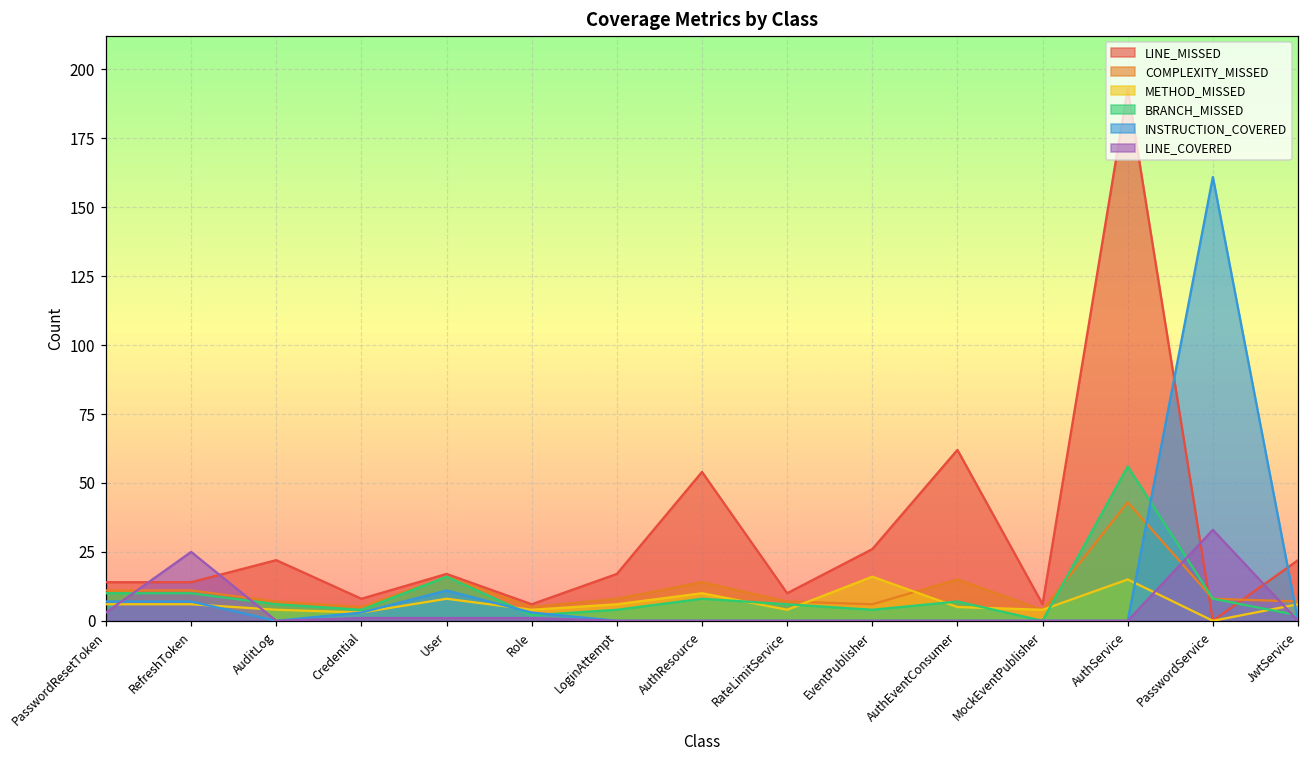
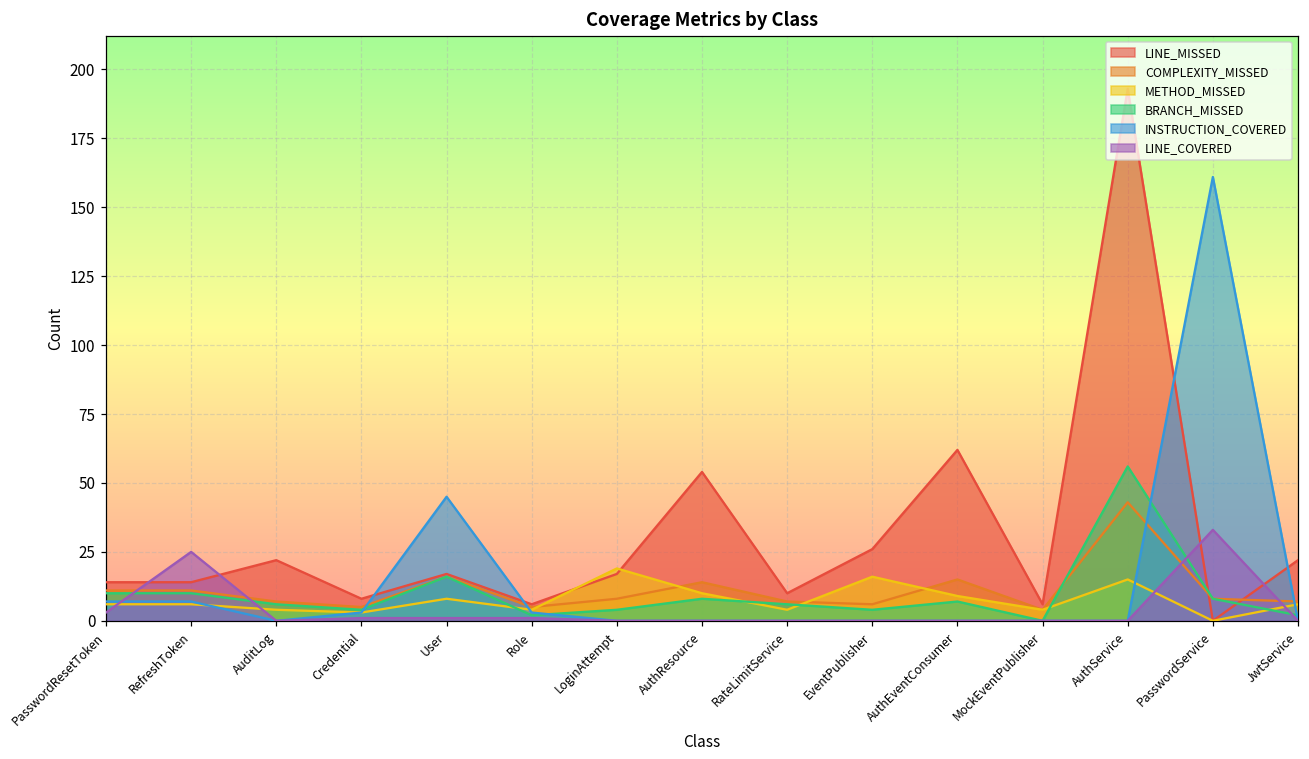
  {
    "METHOD_MISSED": {
      "AuditLog": 4,
      "User": 8,
-     "LoginAttempt": 6,
+     "LoginAttempt": 19,
      "AuthResource": 10,
      "RateLimitService": 4,
      "EventPublisher": 16,
-     "AuthEventConsumer": 5,
+     "AuthEventConsumer": 9,
      "AuthService": 15
    },
    "BRANCH_MISSED": {
      "LoginAttempt": 4,
      "AuthResource": 8,
      "EventPublisher": 4,
      "AuthEventConsumer": 7,
      "AuthService": 56,
      "JwtService": 2
    },
    "INSTRUCTION_COVERED": {
-     "User": 11,
+     "User": 45,
      "PasswordService": 161
    },
    "LINE_COVERED": {
      "PasswordResetToken": 3,
      "RefreshToken": 25,
      "Credential": 1,
      "User": 1,
      "PasswordService": 33
    }
  }
